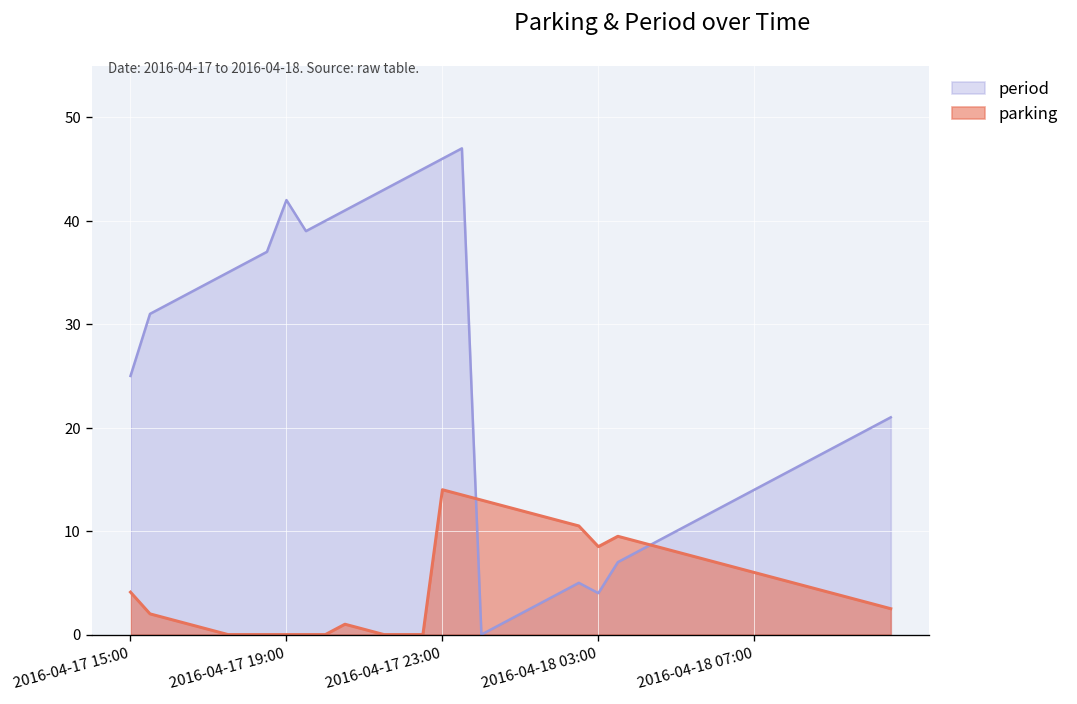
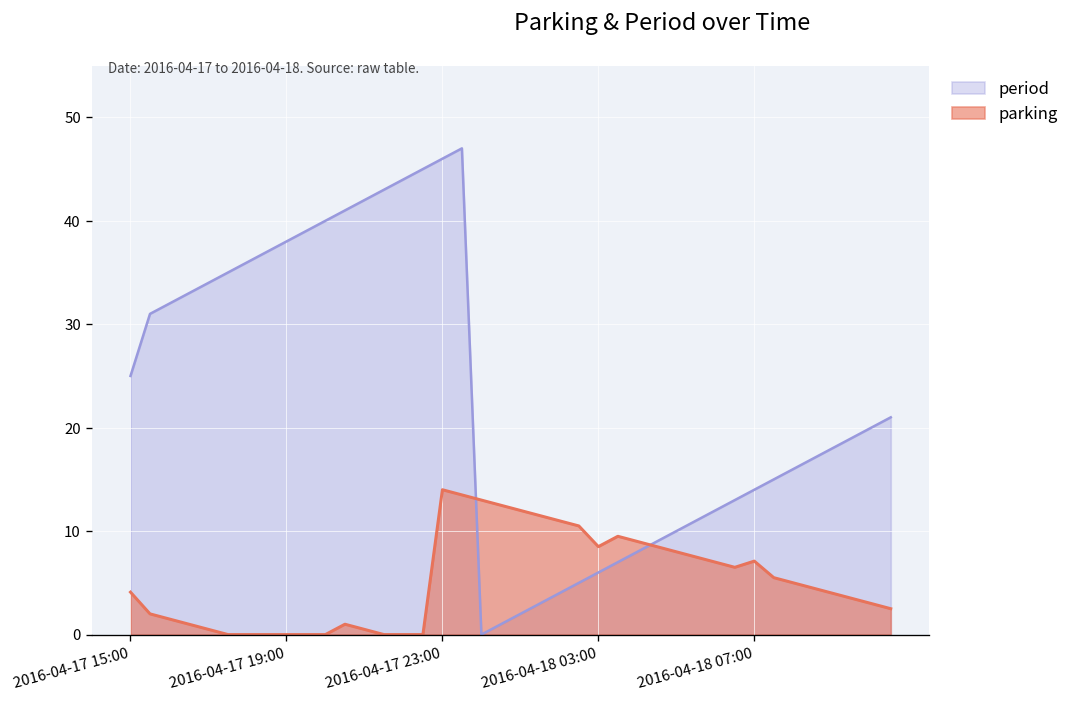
  {
    "period": {
      "2016-04-17 15:00": 25,
-     "2016-04-17 19:00": 42,
+     "2016-04-17 19:00": 38,
      "2016-04-17 23:00": 46,
-     "2016-04-18 03:00": 4,
+     "2016-04-18 03:00": 6,
      "2016-04-18 07:00": 14
    },
    "parking": {
      "2016-04-17 15:00": 4,
      "2016-04-17 19:00": 0,
      "2016-04-17 23:00": 14,
      "2016-04-18 03:00": 9,
-     "2016-04-18 07:00": 6
+     "2016-04-18 07:00": 7
    }
  }
